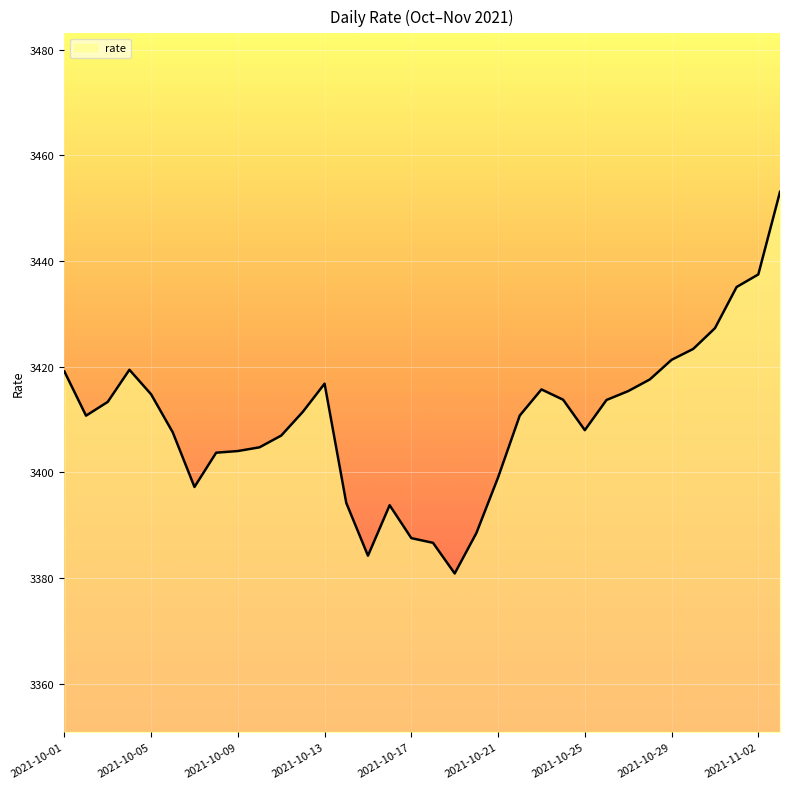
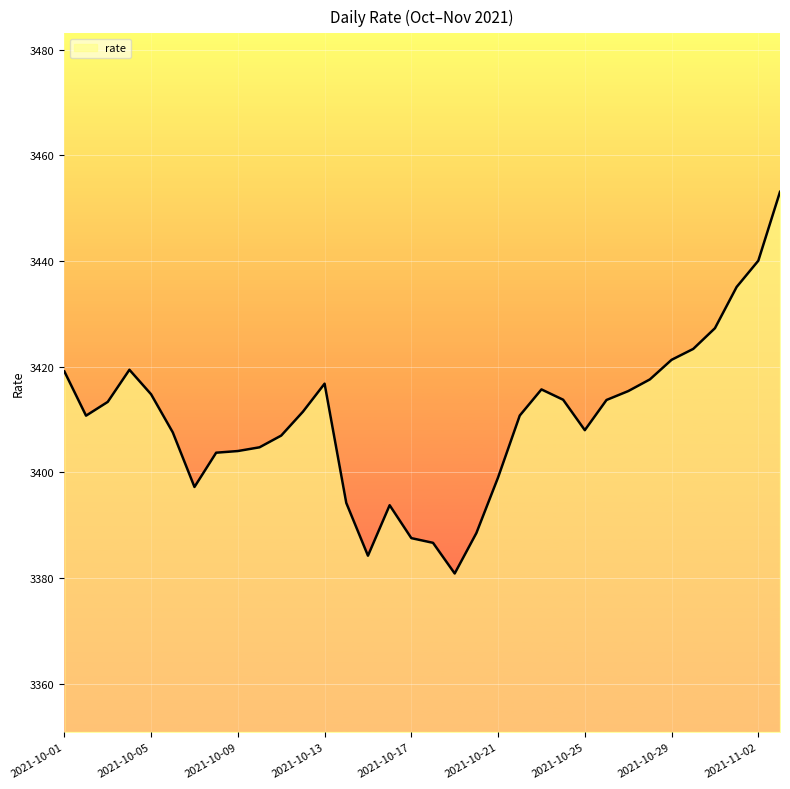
  {
    "2021-10-01": 3419,
    "2021-10-05": 3415,
    "2021-10-09": 3404,
    "2021-10-13": 3417,
    "2021-10-17": 3388,
    "2021-10-21": 3399,
    "2021-10-25": 3408,
    "2021-10-29": 3421,
-   "2021-11-02": 3437
+   "2021-11-02": 3440
  }
